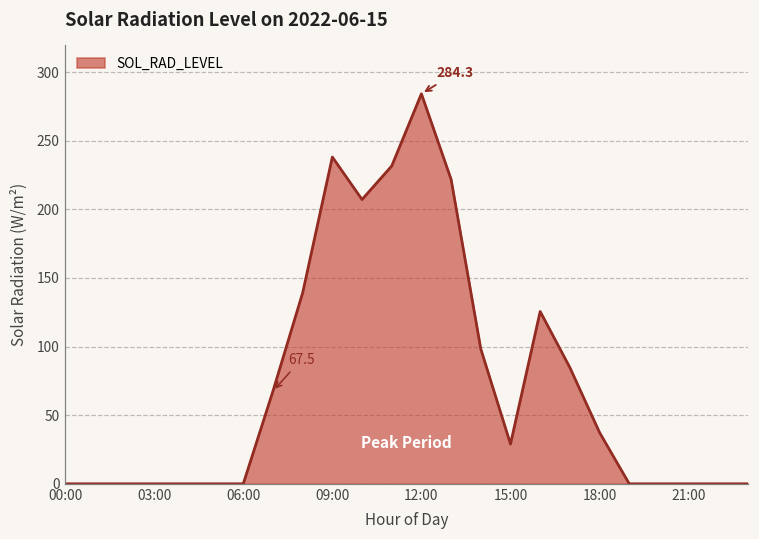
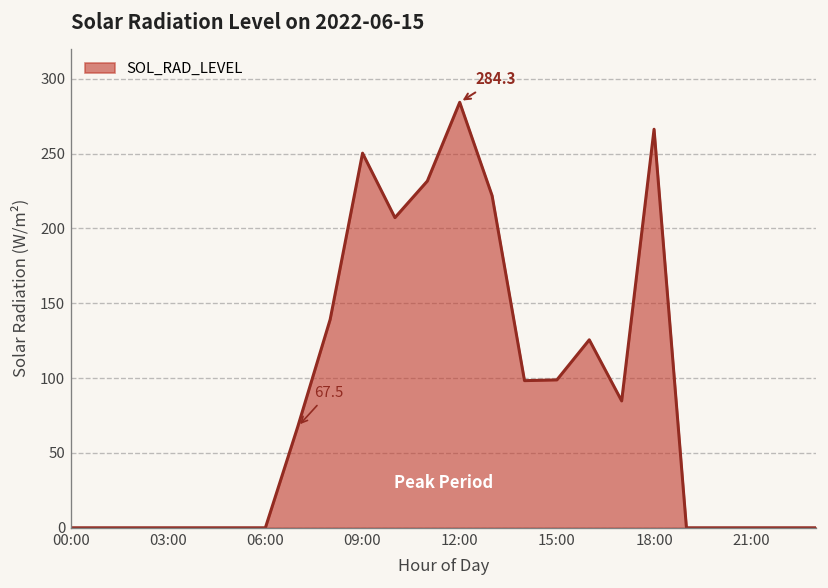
  {
    "00:00": 0,
    "03:00": 0,
    "06:00": 0,
-   "09:00": 238,
-   "15:00": 29,
-   "18:00": 37,
+   "09:00": 250,
+   "15:00": 99,
+   "18:00": 266,
    "21:00": 0
  }
